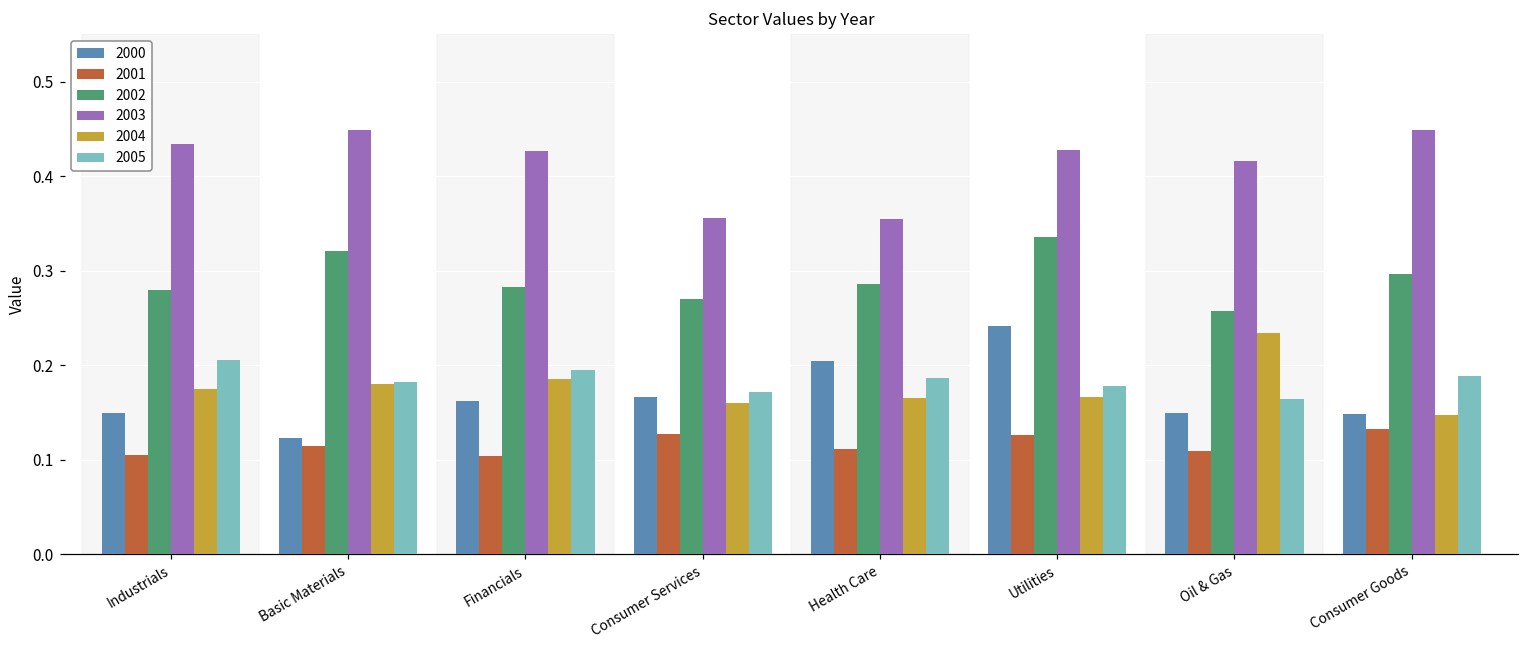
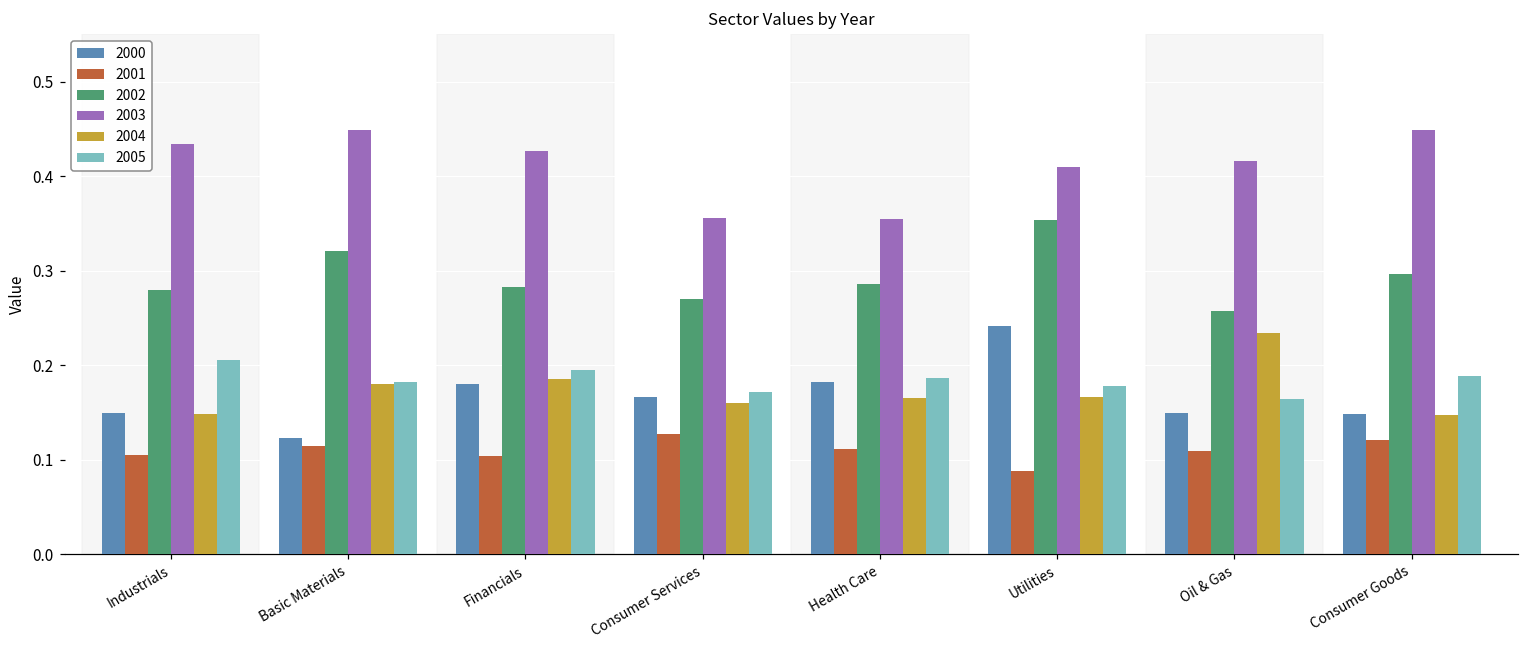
  {
    "2000": {
      "Industrials": 0.15,
      "Basic Materials": 0.12,
-     "Financials": 0.16,
+     "Financials": 0.18,
      "Consumer Services": 0.17,
-     "Health Care": 0.20,
+     "Health Care": 0.18,
      "Utilities": 0.24,
      "Oil & Gas": 0.15,
      "Consumer Goods": 0.15
    },
    "2001": {
      "Industrials": 0.11,
      "Basic Materials": 0.11,
      "Financials": 0.10,
      "Consumer Services": 0.13,
      "Health Care": 0.11,
-     "Utilities": 0.13,
+     "Utilities": 0.09,
      "Oil & Gas": 0.11,
-     "Consumer Goods": 0.13
+     "Consumer Goods": 0.12
    },
    "2002": {
      "Industrials": 0.28,
      "Basic Materials": 0.32,
      "Financials": 0.28,
      "Consumer Services": 0.27,
      "Health Care": 0.29,
-     "Utilities": 0.34,
+     "Utilities": 0.35,
      "Oil & Gas": 0.26,
      "Consumer Goods": 0.30
    },
    "2003": {
      "Industrials": 0.43,
      "Basic Materials": 0.45,
      "Financials": 0.43,
      "Consumer Services": 0.36,
      "Health Care": 0.35,
-     "Utilities": 0.43,
+     "Utilities": 0.41,
      "Oil & Gas": 0.42,
      "Consumer Goods": 0.45
    },
    "2004": {
-     "Industrials": 0.17,
+     "Industrials": 0.15,
      "Basic Materials": 0.18,
      "Financials": 0.18,
      "Consumer Services": 0.16,
      "Health Care": 0.16,
      "Utilities": 0.17,
      "Oil & Gas": 0.23,
      "Consumer Goods": 0.15
    },
    "2005": {
      "Industrials": 0.21,
      "Basic Materials": 0.18,
      "Financials": 0.19,
      "Consumer Services": 0.17,
      "Health Care": 0.19,
      "Utilities": 0.18,
      "Oil & Gas": 0.16,
      "Consumer Goods": 0.19
    }
  }
